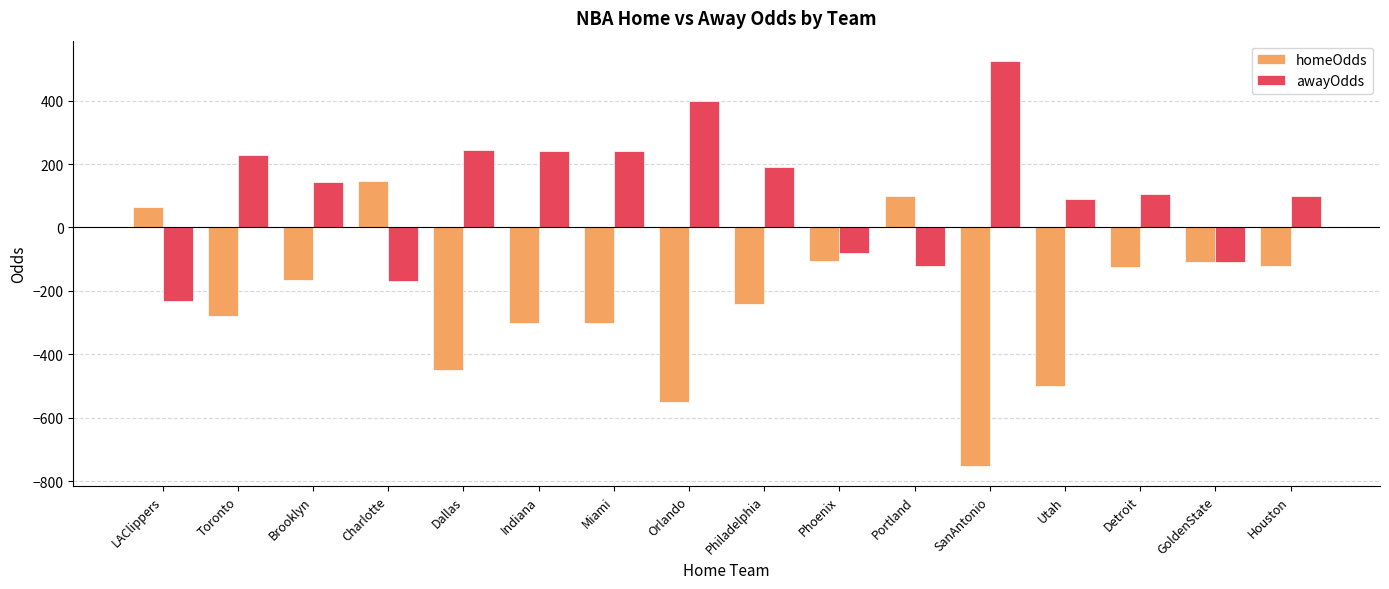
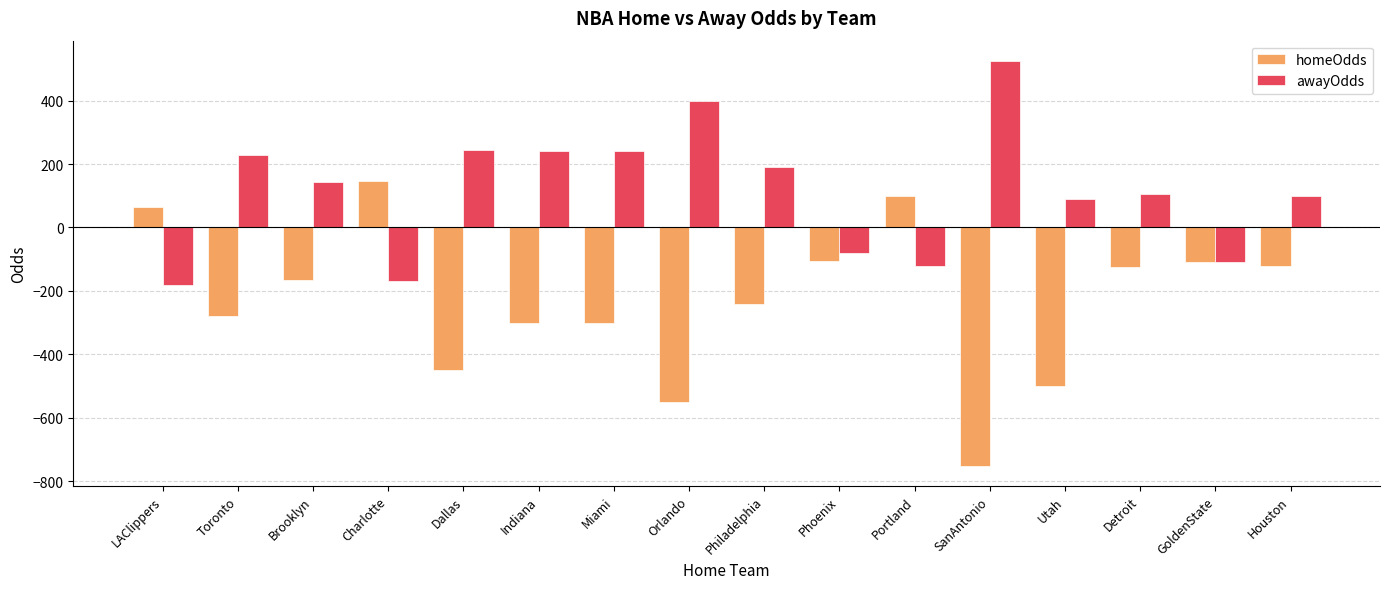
  {
    "homeOdds": {
      "LAClippers": 70,
      "Toronto": -280,
      "Brooklyn": -170,
      "Charlotte": 150,
      "Dallas": -450,
      "Indiana": -300,
      "Miami": -300,
      "Orlando": -550,
      "Philadelphia": -240,
      "Phoenix": -110,
      "Portland": 100,
      "SanAntonio": -750,
      "Utah": -500,
      "Detroit": -130,
      "GoldenState": -110,
      "Houston": -120
    },
    "awayOdds": {
-     "LAClippers": -230,
+     "LAClippers": -180,
      "Toronto": 230,
      "Brooklyn": 140,
      "Charlotte": -170,
      "Dallas": 240,
      "Indiana": 240,
      "Miami": 240,
      "Orlando": 400,
      "Philadelphia": 190,
      "Phoenix": -80,
      "Portland": -120,
      "SanAntonio": 530,
      "Utah": 90,
      "Detroit": 110,
      "GoldenState": -110,
      "Houston": 100
    }
  }
